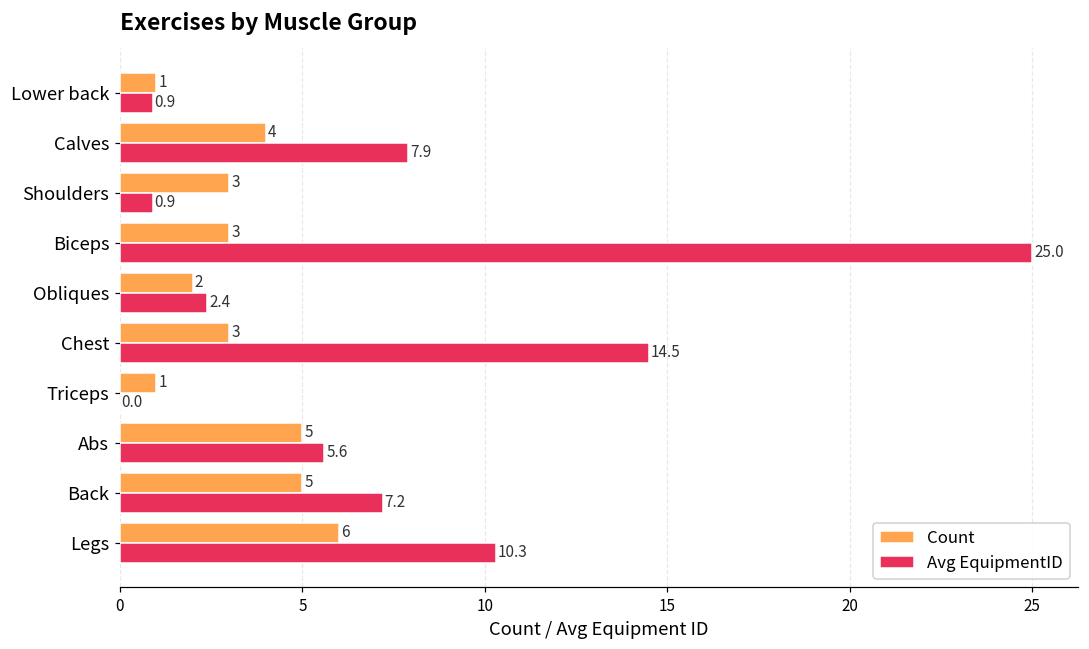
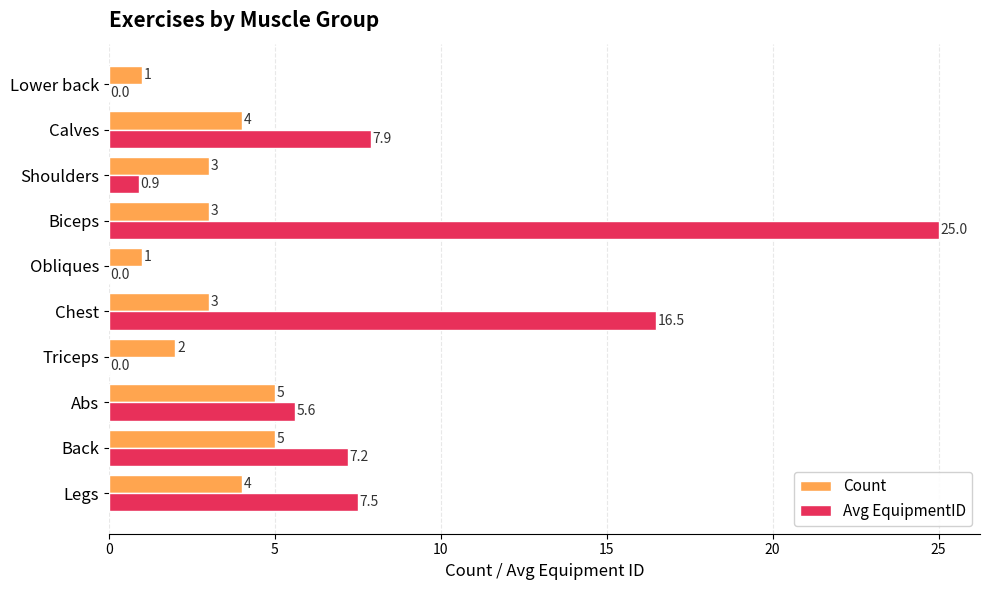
  {
    "Count": {
      "Lower back": 1,
      "Calves": 4,
      "Shoulders": 3,
      "Biceps": 3,
-     "Obliques": 2,
+     "Obliques": 1,
      "Chest": 3,
-     "Triceps": 1,
+     "Triceps": 2,
      "Abs": 5,
      "Back": 5,
-     "Legs": 6
+     "Legs": 4
    },
    "Avg EquipmentID": {
-     "Lower back": 0.9,
+     "Lower back": 0.0,
      "Calves": 7.9,
      "Shoulders": 0.9,
      "Biceps": 25.0,
-     "Obliques": 2.4,
-     "Chest": 14.5,
+     "Obliques": 0.0,
+     "Chest": 16.5,
      "Triceps": 0.0,
      "Abs": 5.6,
      "Back": 7.2,
-     "Legs": 10.3
+     "Legs": 7.5
    }
  }
